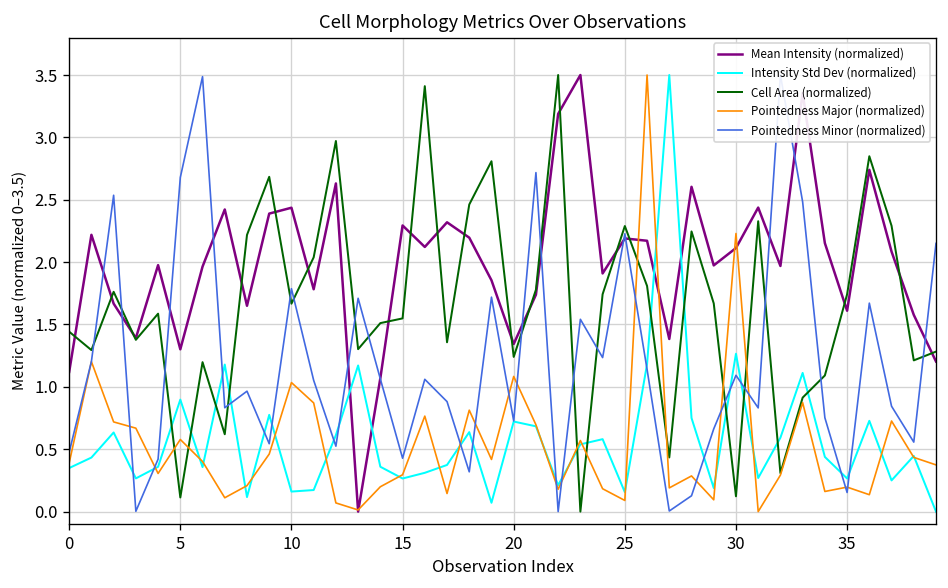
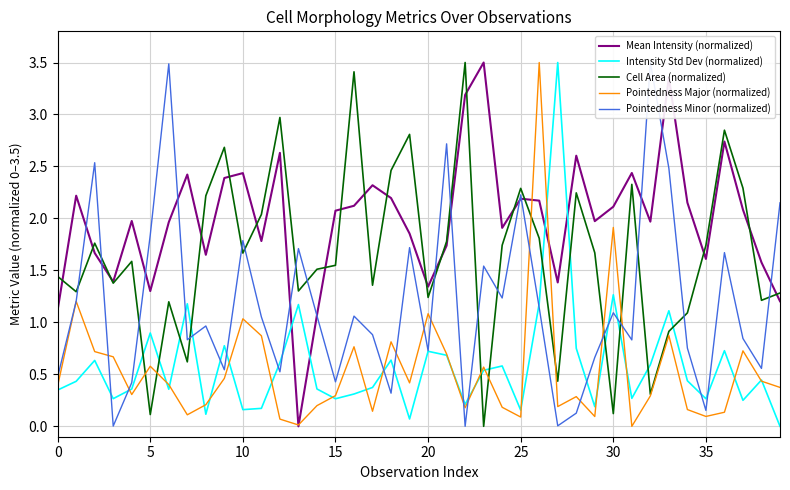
  {
    "Mean Intensity (normalized)": {
      "0": 1.12,
      "5": 1.30,
      "10": 2.44,
-     "15": 2.29,
+     "15": 2.07,
      "20": 1.34,
      "25": 2.19,
      "30": 2.11,
      "35": 1.61
    },
    "Intensity Std Dev (normalized)": {
      "0": 0.35,
      "5": 0.90,
      "10": 0.16,
      "15": 0.27,
      "25": 0.16,
      "30": 1.27,
      "35": 0.27
    },
    "Cell Area (normalized)": {
      "0": 1.44,
      "5": 0.11,
      "10": 1.67,
      "15": 1.55,
      "20": 1.24,
      "25": 2.29,
      "30": 0.12,
      "35": 1.74
    },
    "Pointedness Major (normalized)": {
      "0": 0.39,
      "5": 0.58,
      "10": 1.03,
      "15": 0.30,
      "20": 1.08,
      "25": 0.09,
-     "30": 2.23,
-     "35": 0.20
+     "30": 1.91,
+     "35": 0.10
    },
    "Pointedness Minor (normalized)": {
      "0": 0.48,
-     "5": 2.68,
+     "5": 1.84,
      "10": 1.79,
      "15": 0.43,
      "25": 2.23,
      "30": 1.09,
      "35": 0.15
    }
  }
